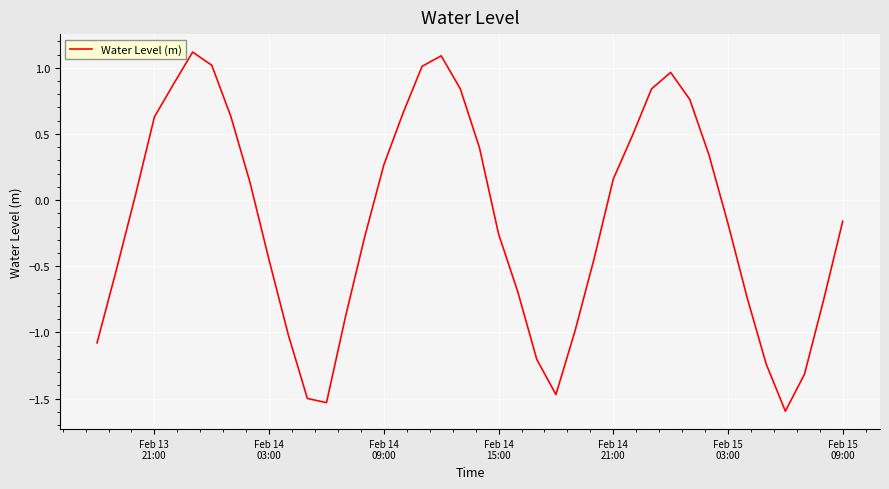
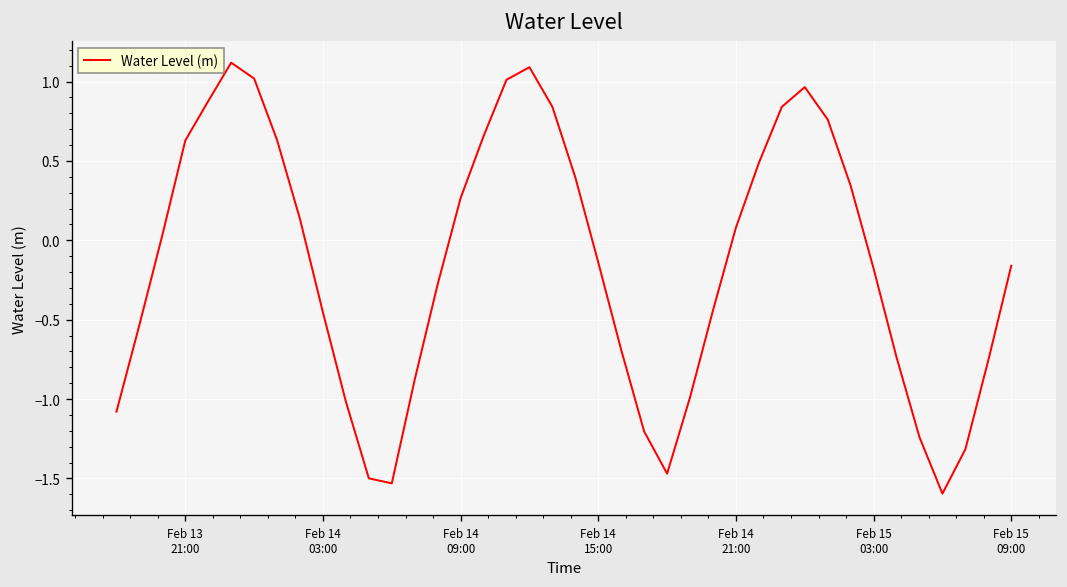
  {
    "Feb 13 21:00": 0.63,
    "Feb 14 03:00": -0.45,
    "Feb 14 09:00": 0.27,
-   "Feb 14 15:00": -0.26,
-   "Feb 14 21:00": 0.16,
+   "Feb 14 15:00": -0.14,
+   "Feb 14 21:00": 0.08,
    "Feb 15 03:00": -0.18,
    "Feb 15 09:00": -0.16
  }
